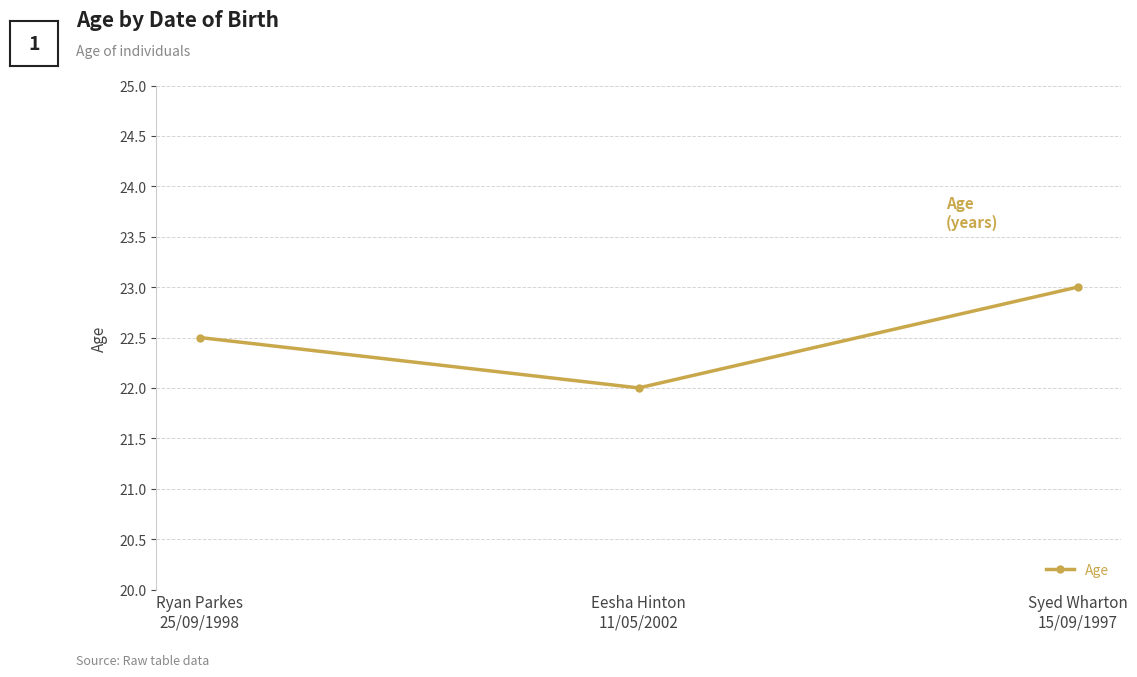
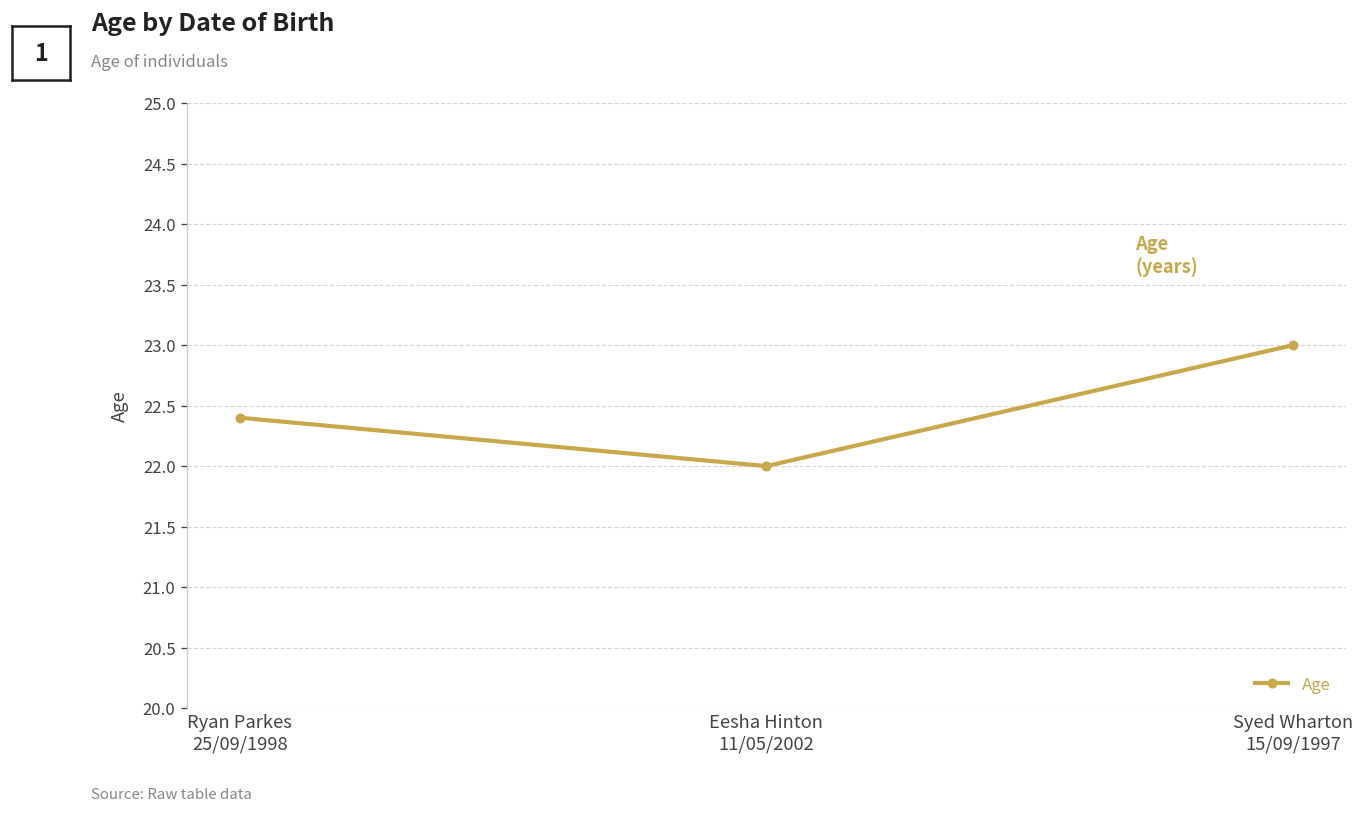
  {
-   "Ryan Parkes 25/09/1998": 22.5,
+   "Ryan Parkes 25/09/1998": 22.4,
    "Eesha Hinton 11/05/2002": 22.0,
    "Syed Wharton 15/09/1997": 23.0
  }
